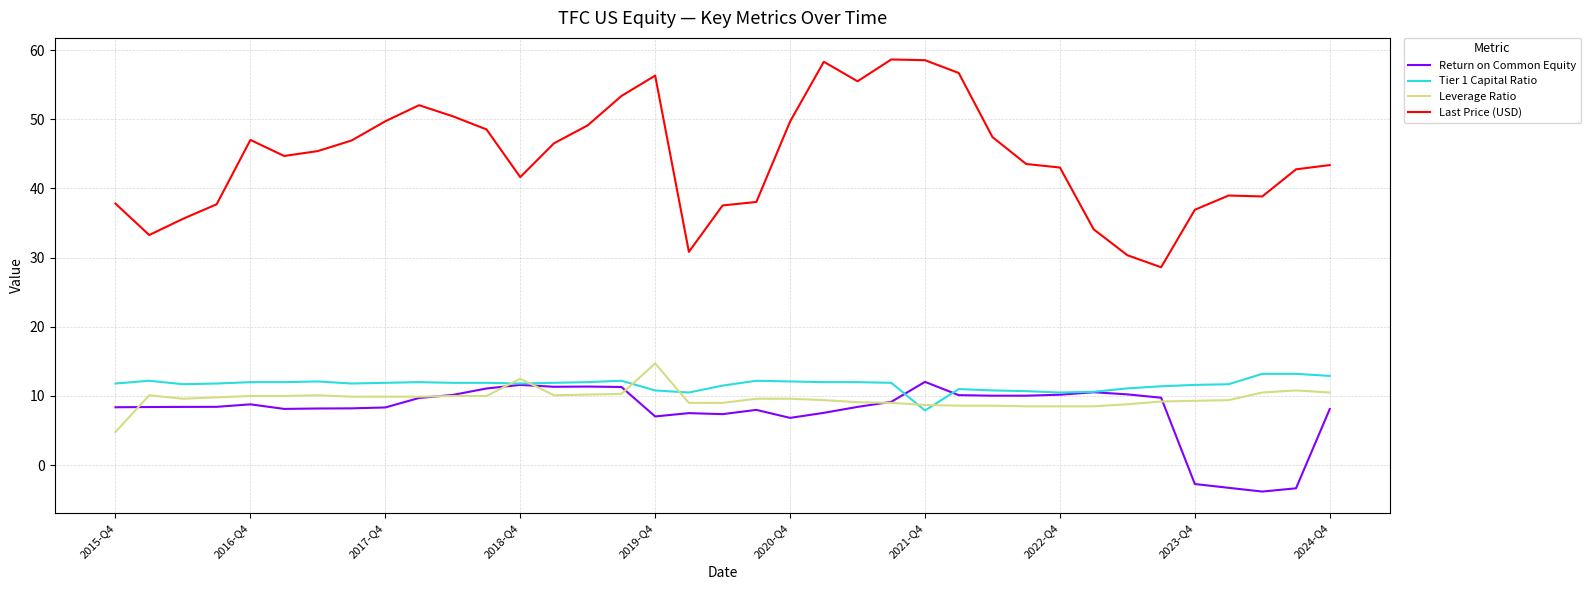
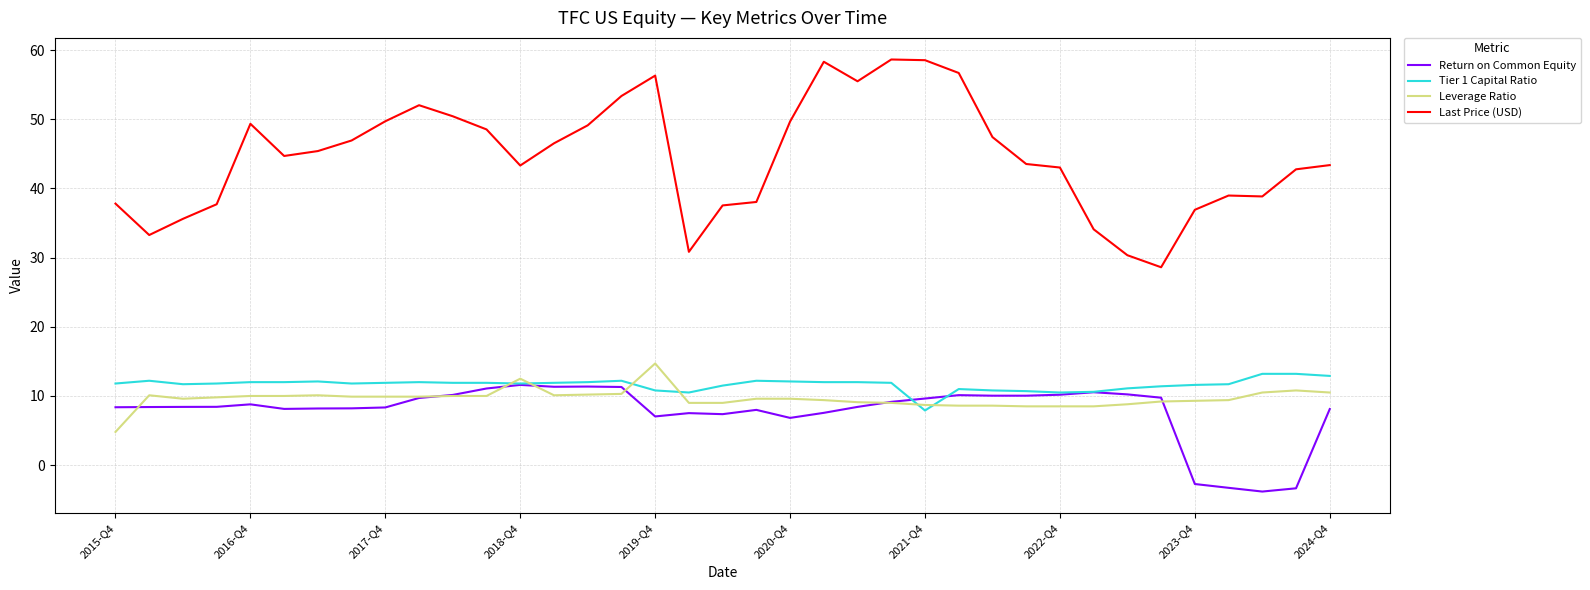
  {
    "Return on Common Equity": {
      "2015-Q4": 8,
      "2016-Q4": 9,
      "2017-Q4": 8,
      "2019-Q4": 7,
      "2020-Q4": 7,
-     "2021-Q4": 12,
+     "2021-Q4": 10,
      "2023-Q4": -3,
      "2024-Q4": 8
    },
    "Tier 1 Capital Ratio": {
      "2015-Q4": 12,
      "2016-Q4": 12,
      "2017-Q4": 12,
      "2019-Q4": 11,
      "2020-Q4": 12,
      "2021-Q4": 8,
      "2023-Q4": 12,
      "2024-Q4": 13
    },
    "Leverage Ratio": {
      "2015-Q4": 5,
      "2016-Q4": 10,
      "2017-Q4": 10,
      "2018-Q4": 13,
      "2019-Q4": 15,
      "2020-Q4": 10,
      "2021-Q4": 9,
      "2022-Q4": 9,
      "2023-Q4": 9,
      "2024-Q4": 11
    },
    "Last Price (USD)": {
      "2015-Q4": 38,
-     "2016-Q4": 47,
+     "2016-Q4": 49,
      "2017-Q4": 50,
-     "2018-Q4": 42,
+     "2018-Q4": 43,
      "2019-Q4": 56,
      "2020-Q4": 50,
      "2021-Q4": 59,
      "2022-Q4": 43,
      "2023-Q4": 37,
      "2024-Q4": 43
    }
  }
